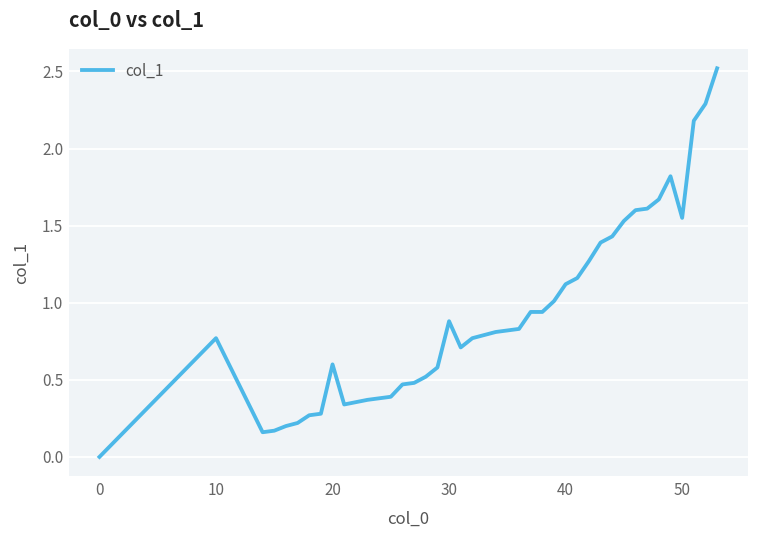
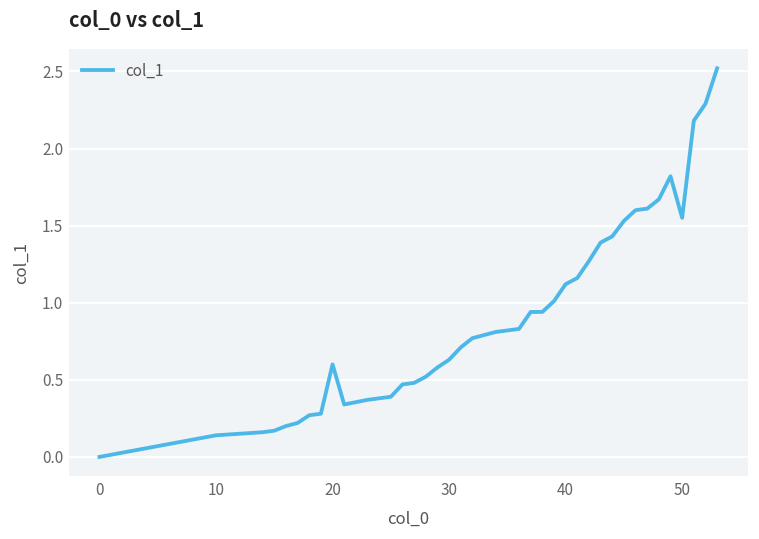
  {
    "0": 0.00,
-   "10": 0.77,
+   "10": 0.14,
    "20": 0.60,
-   "30": 0.88,
+   "30": 0.63,
    "40": 1.12,
    "50": 1.55
  }
